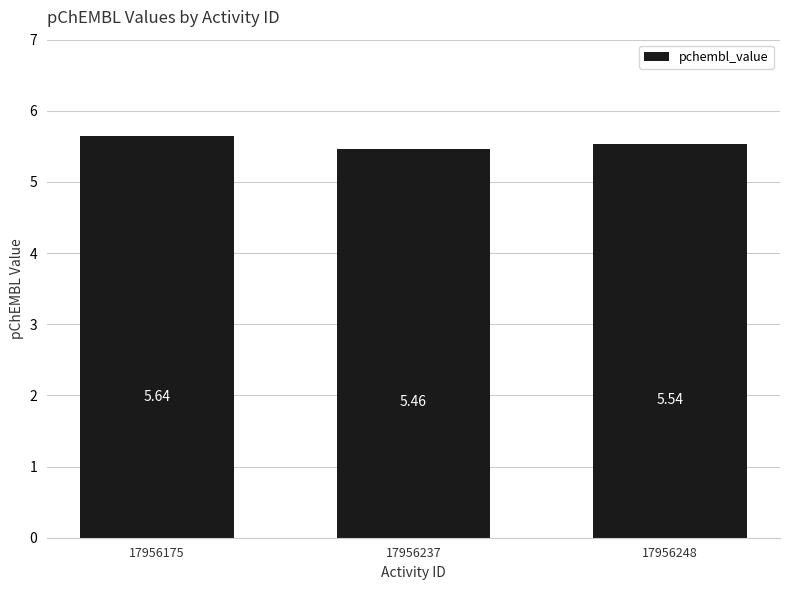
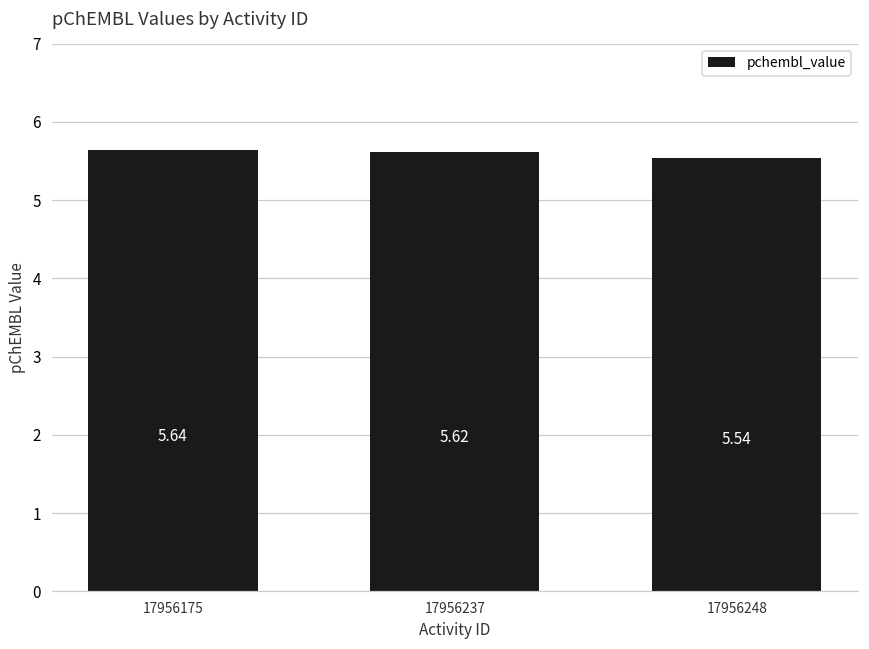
  {
    "17956175": 5.64,
-   "17956237": 5.46,
+   "17956237": 5.62,
    "17956248": 5.54
  }
